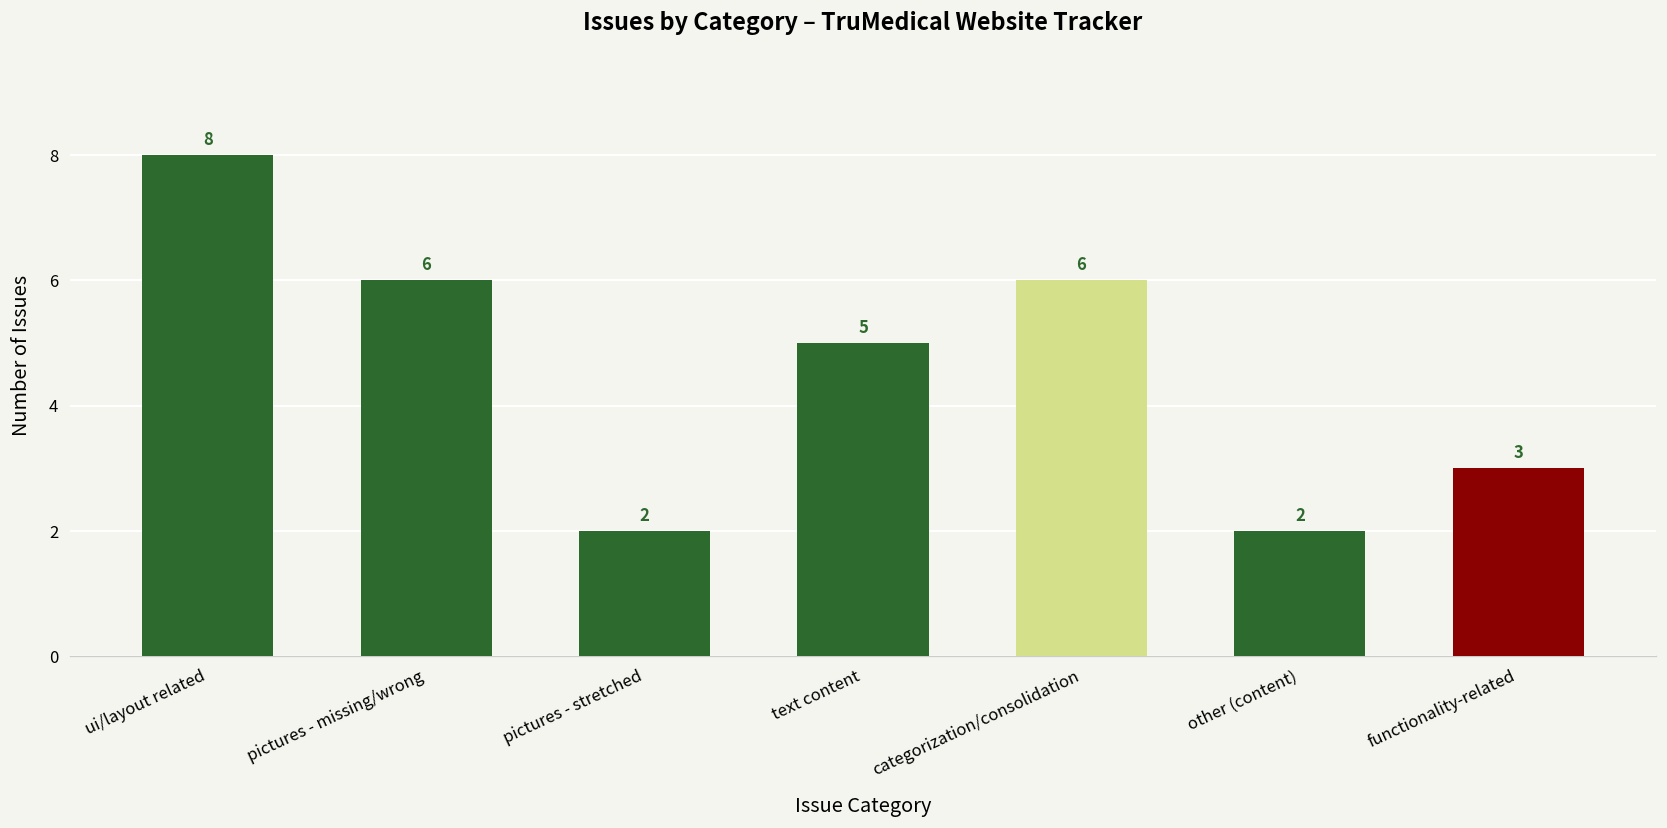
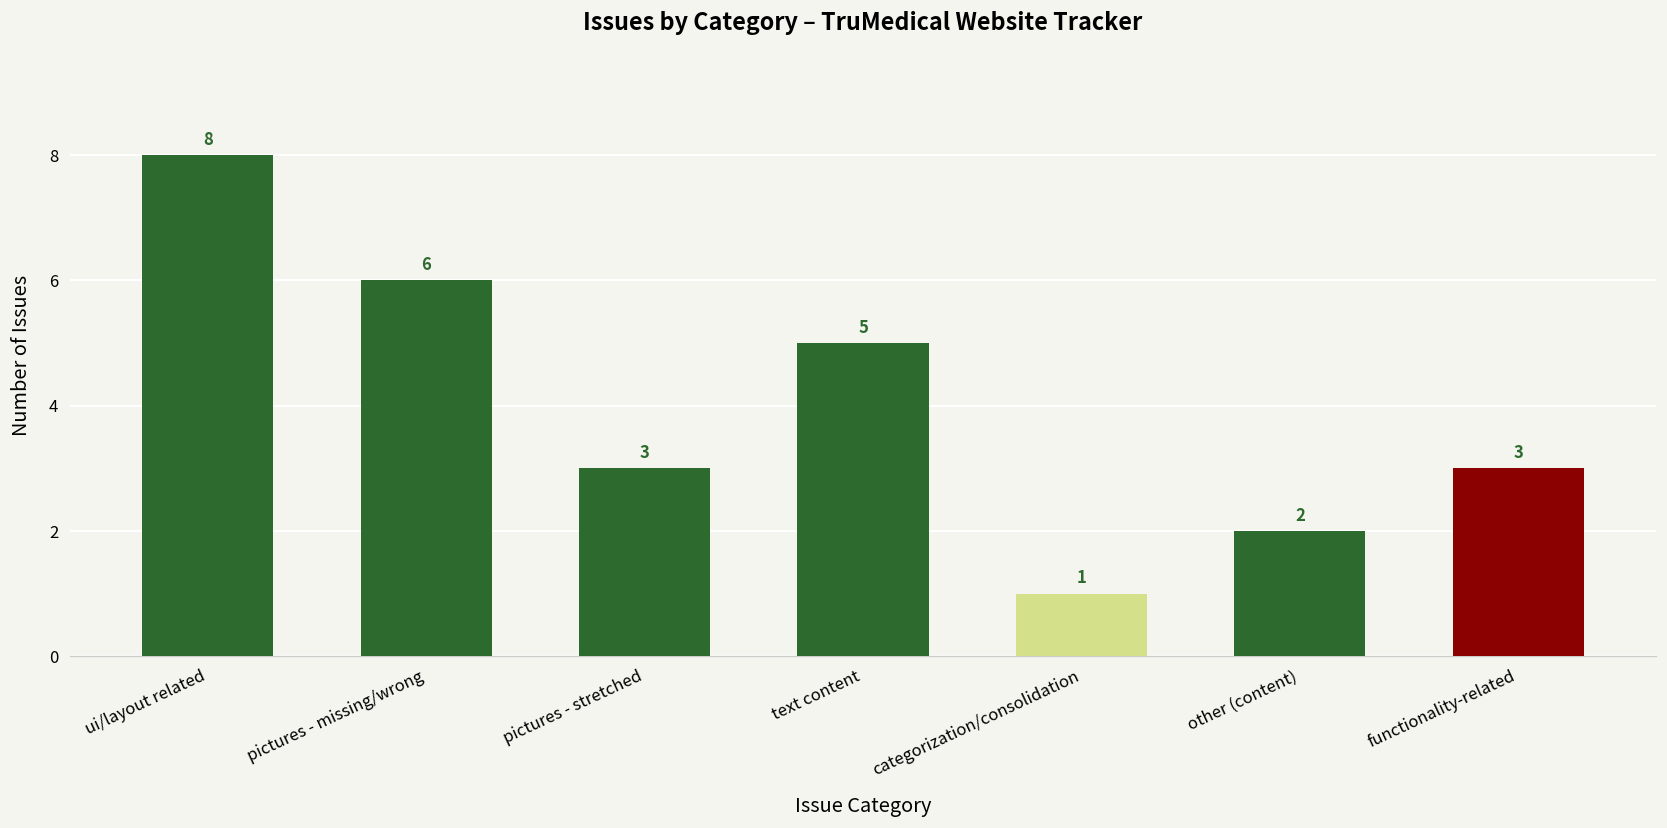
  {
    "ui/layout related": 8,
    "pictures - missing/wrong": 6,
-   "pictures - stretched": 2,
+   "pictures - stretched": 3,
    "text content": 5,
-   "categorization/consolidation": 6,
+   "categorization/consolidation": 1,
    "other (content)": 2,
    "functionality-related": 3
  }
